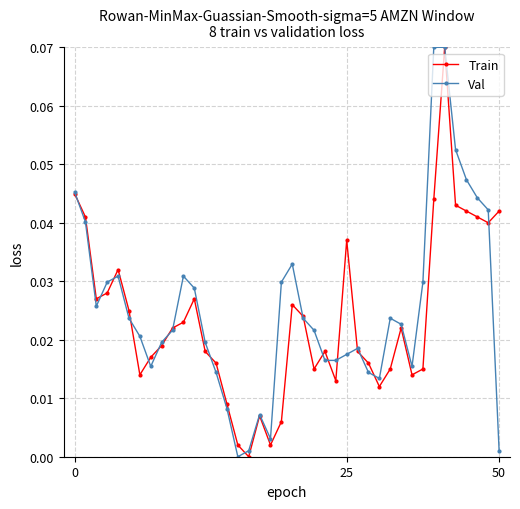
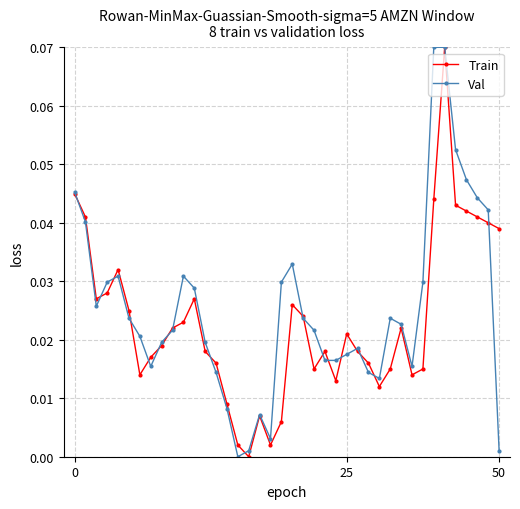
  {
    "Train": {
-     "25": 0.037,
-     "50": 0.042
+     "25": 0.021,
+     "50": 0.039
    },
    "Val": {
      "25": 0.018,
      "50": 0.001
    }
  }
